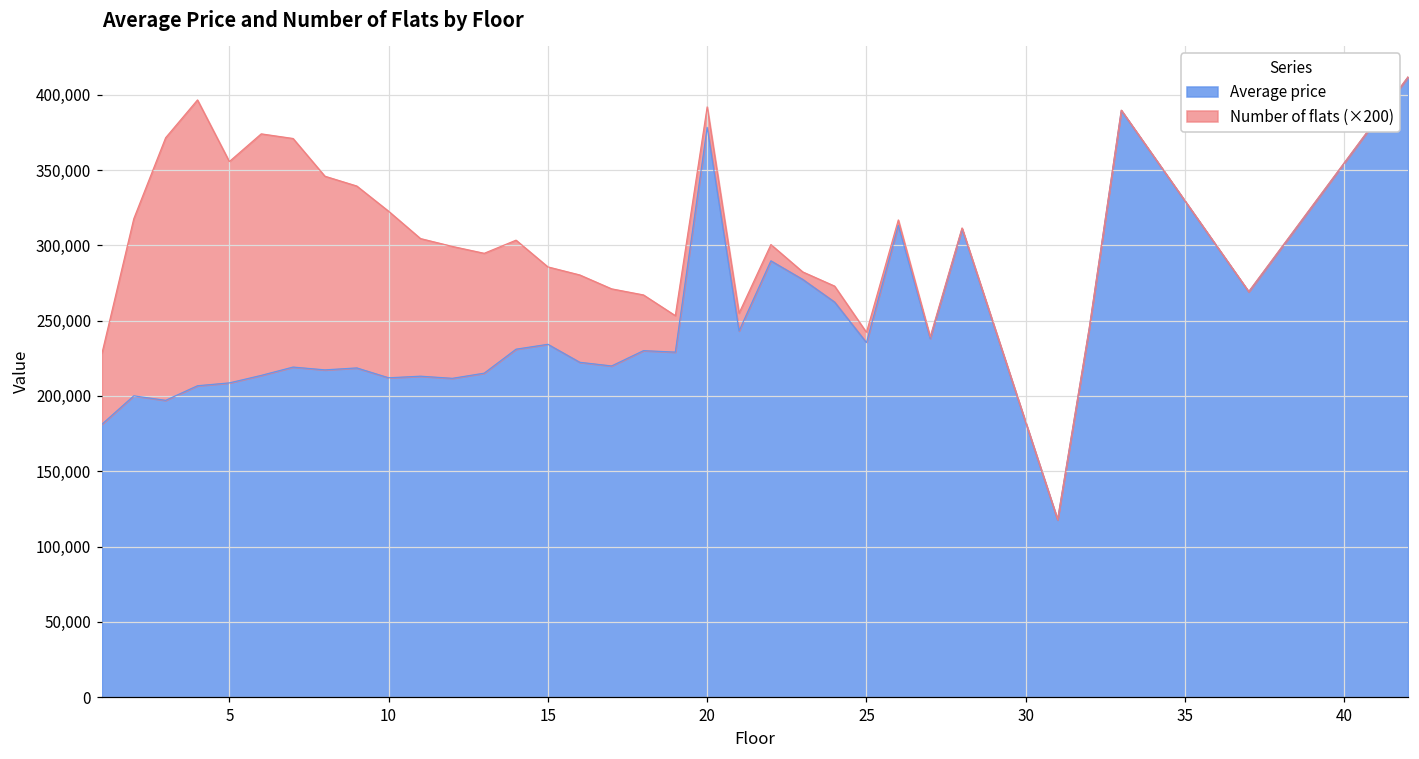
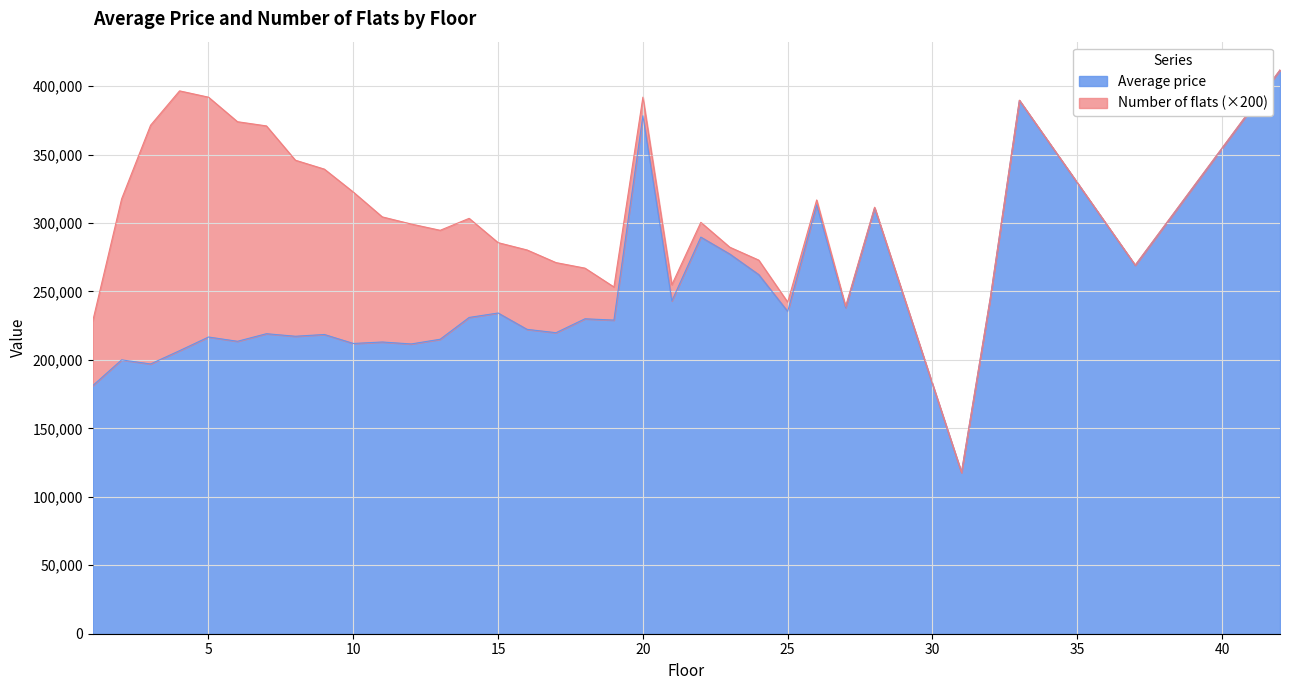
  {
    "Average price": {
-     "5": "209,000",
+     "5": "217,000",
      "10": "212,000",
      "15": "234,000",
      "20": "378,000",
      "25": "235,000"
    },
    "Number of flats (×200)": {
-     "5": "147,000",
+     "5": "175,000",
      "10": "111,000",
      "15": "51,000",
      "20": "14,000",
      "25": "7,000"
    }
  }
